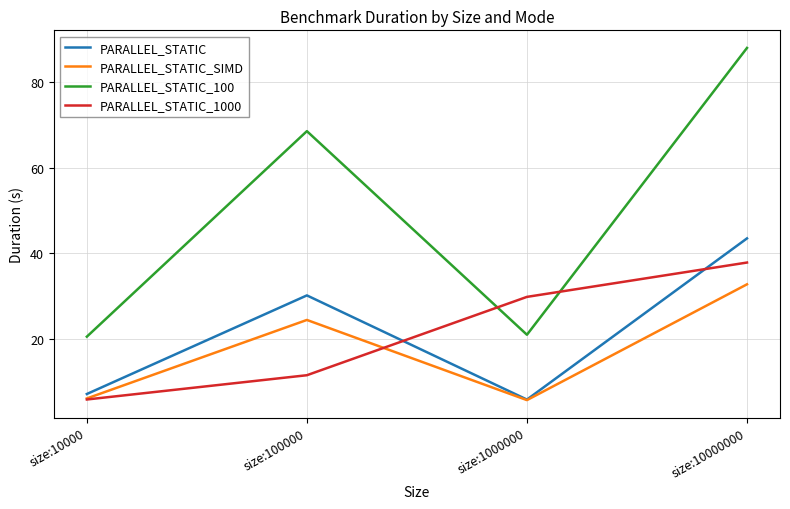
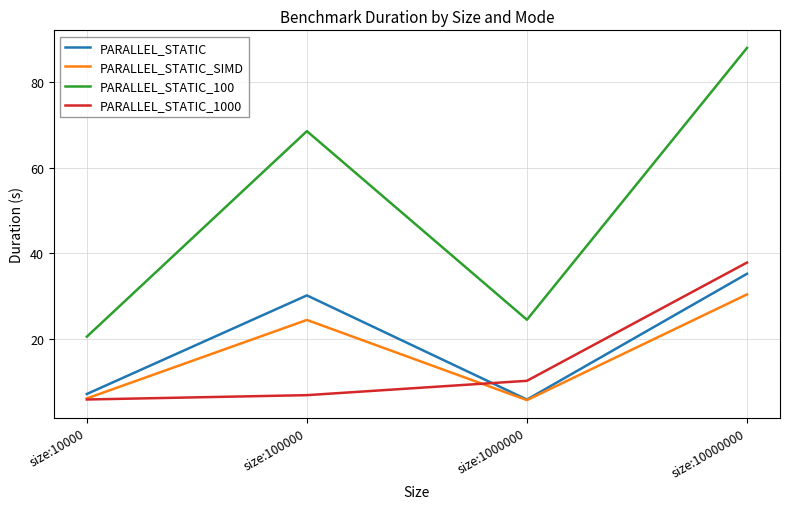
  {
    "PARALLEL_STATIC": {
      "size:10000": 7,
      "size:100000": 30,
-     "size:10000000": 43
+     "size:10000000": 35
    },
    "PARALLEL_STATIC_SIMD": {
      "size:100000": 24,
-     "size:10000000": 33
+     "size:10000000": 30
    },
    "PARALLEL_STATIC_100": {
      "size:10000": 21,
      "size:100000": 69,
-     "size:1000000": 21,
+     "size:1000000": 24,
      "size:10000000": 88
    },
    "PARALLEL_STATIC_1000": {
-     "size:100000": 12,
-     "size:1000000": 30,
+     "size:100000": 7,
+     "size:1000000": 10,
      "size:10000000": 38
    }
  }
